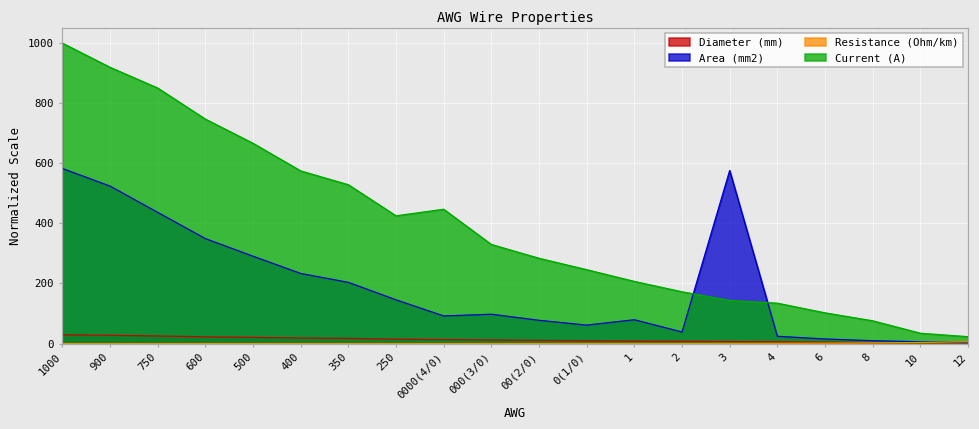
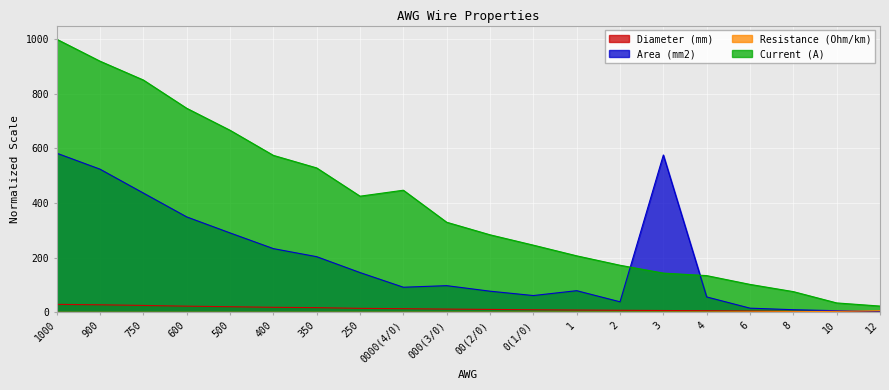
  {
    "Diameter (mm)": {
      "1000": 30,
      "900": 30,
      "750": 30,
      "600": 20,
      "500": 20,
      "400": 20,
      "350": 20,
      "250": 10,
      "0000(4/0)": 10,
      "000(3/0)": 10,
      "00(2/0)": 10
    },
    "Area (mm2)": {
      "1000": 580,
      "900": 520,
      "750": 440,
      "600": 350,
      "500": 290,
      "400": 230,
      "350": 200,
      "250": 150,
      "0000(4/0)": 90,
      "000(3/0)": 100,
      "00(2/0)": 80,
      "0(1/0)": 60,
      "1": 80,
      "2": 40,
      "3": 580,
-     "4": 20,
+     "4": 60,
      "6": 20
    },
    "Resistance (Ohm/km)": {
      "1000": 0,
      "900": 0,
      "750": 0,
      "600": 0,
      "500": 0,
      "400": 0,
      "350": 0,
      "250": 0,
      "0000(4/0)": 0,
      "000(3/0)": 0,
      "00(2/0)": 0
    },
    "Current (A)": {
      "1000": 1000,
      "900": 920,
      "750": 850,
      "600": 750,
      "500": 670,
      "400": 570,
      "350": 530,
      "250": 430,
      "0000(4/0)": 450,
      "000(3/0)": 330,
      "00(2/0)": 280,
      "0(1/0)": 250,
      "1": 210,
      "2": 170,
      "3": 140,
      "4": 130,
      "6": 100,
      "8": 80,
      "10": 30,
      "12": 20
    }
  }
